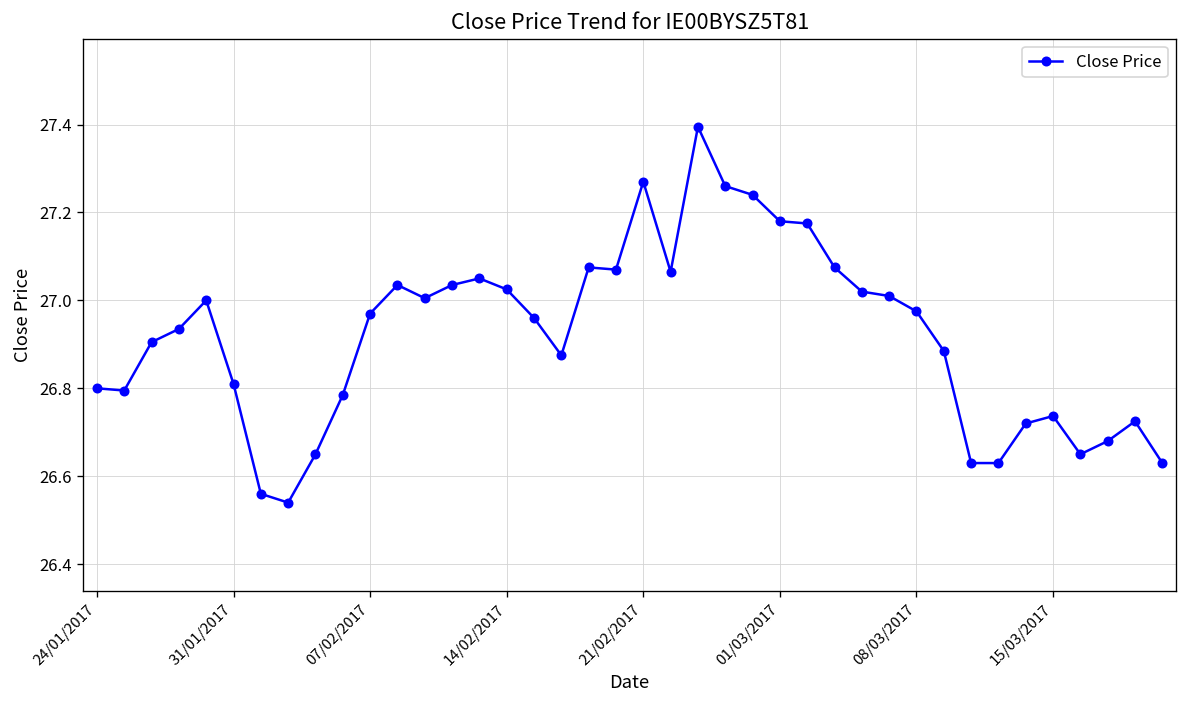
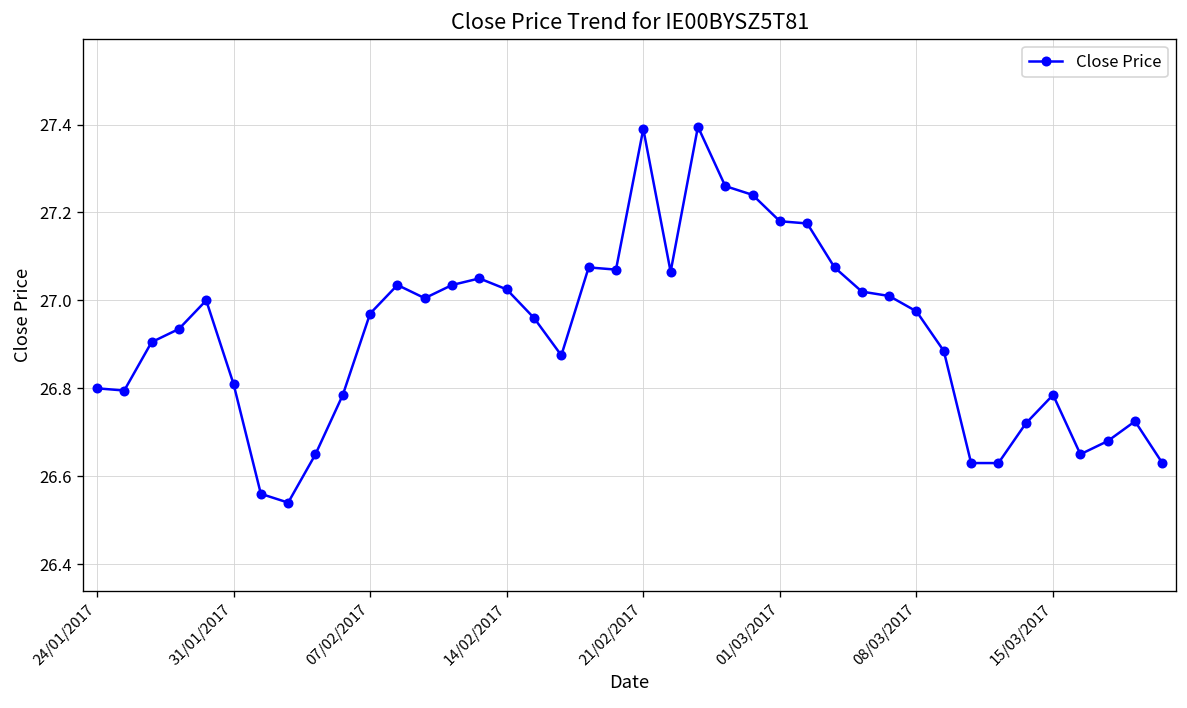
  {
    "24/01/2017": 26.80,
    "31/01/2017": 26.81,
    "07/02/2017": 26.97,
    "14/02/2017": 27.03,
-   "21/02/2017": 27.27,
+   "21/02/2017": 27.39,
    "01/03/2017": 27.18,
    "08/03/2017": 26.98,
-   "15/03/2017": 26.74
+   "15/03/2017": 26.79
  }
